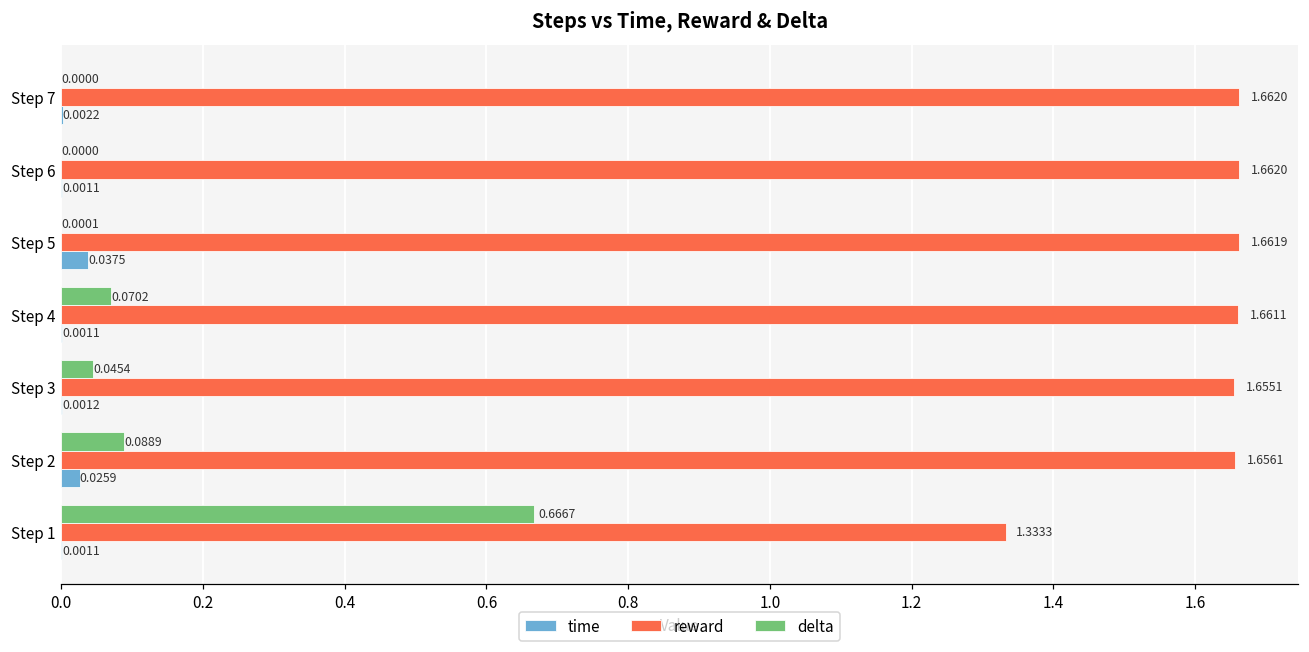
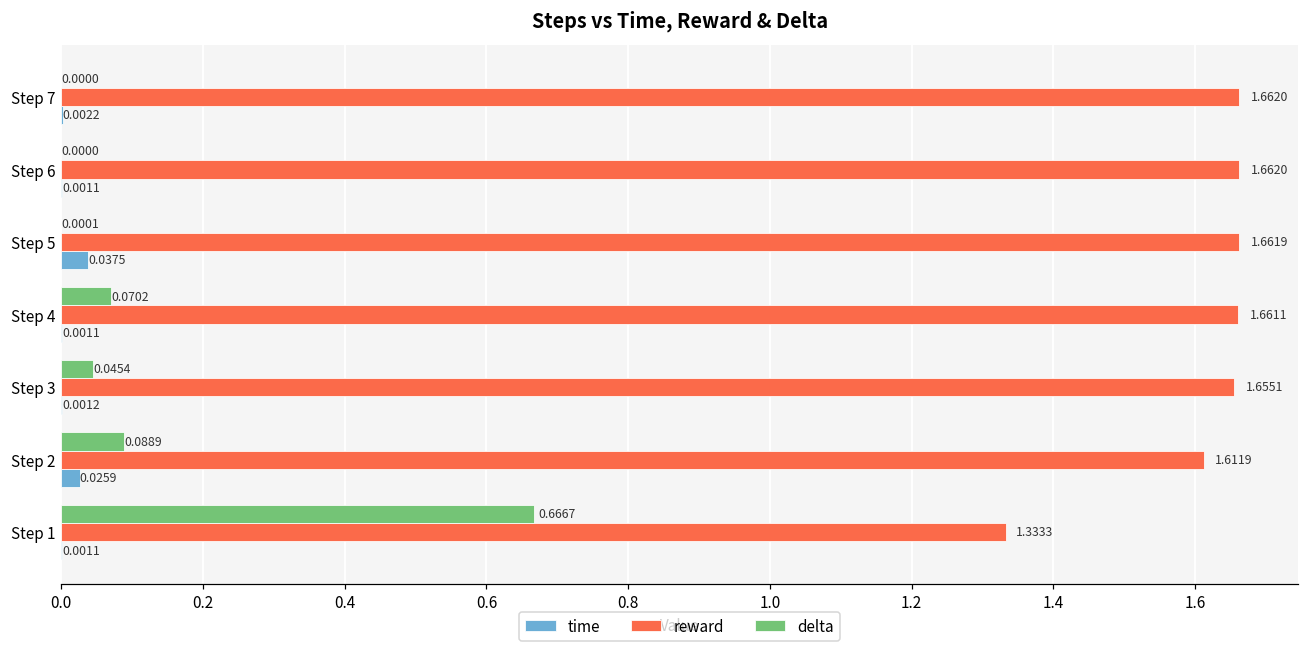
  {
    "time": {
      "Step 7": 0.0022,
      "Step 6": 0.0011,
      "Step 5": 0.0375,
      "Step 4": 0.0011,
      "Step 3": 0.0012,
      "Step 2": 0.0259,
      "Step 1": 0.0011
    },
    "reward": {
      "Step 7": 1.6620,
      "Step 6": 1.6620,
      "Step 5": 1.6619,
      "Step 4": 1.6611,
      "Step 3": 1.6551,
-     "Step 2": 1.6561,
+     "Step 2": 1.6119,
      "Step 1": 1.3333
    },
    "delta": {
      "Step 7": 0.0000,
      "Step 6": 0.0000,
      "Step 5": 0.0001,
      "Step 4": 0.0702,
      "Step 3": 0.0454,
      "Step 2": 0.0889,
      "Step 1": 0.6667
    }
  }
